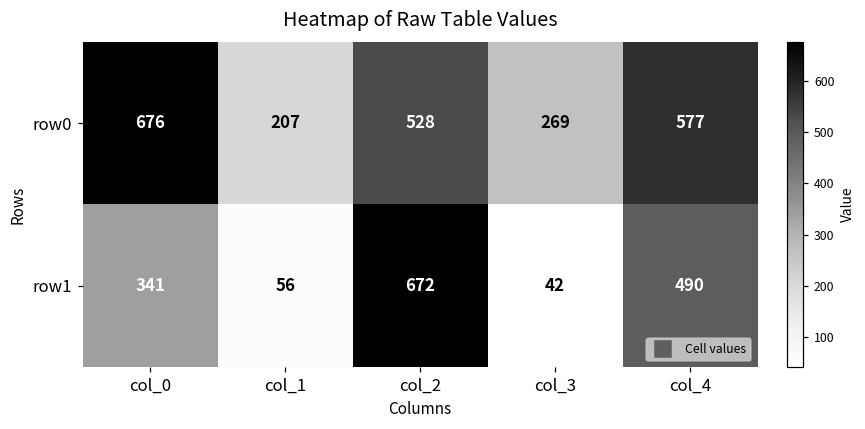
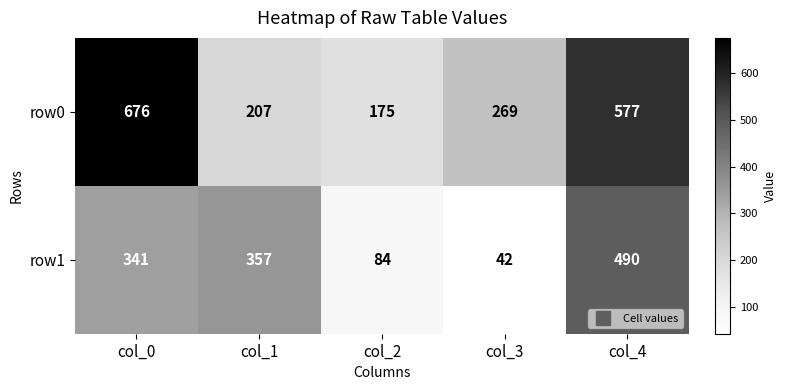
  {
    "row0": {
      "col_0": 676,
      "col_1": 207,
-     "col_2": 528,
+     "col_2": 175,
      "col_3": 269,
      "col_4": 577
    },
    "row1": {
      "col_0": 341,
-     "col_1": 56,
-     "col_2": 672,
+     "col_1": 357,
+     "col_2": 84,
      "col_3": 42,
      "col_4": 490
    }
  }
